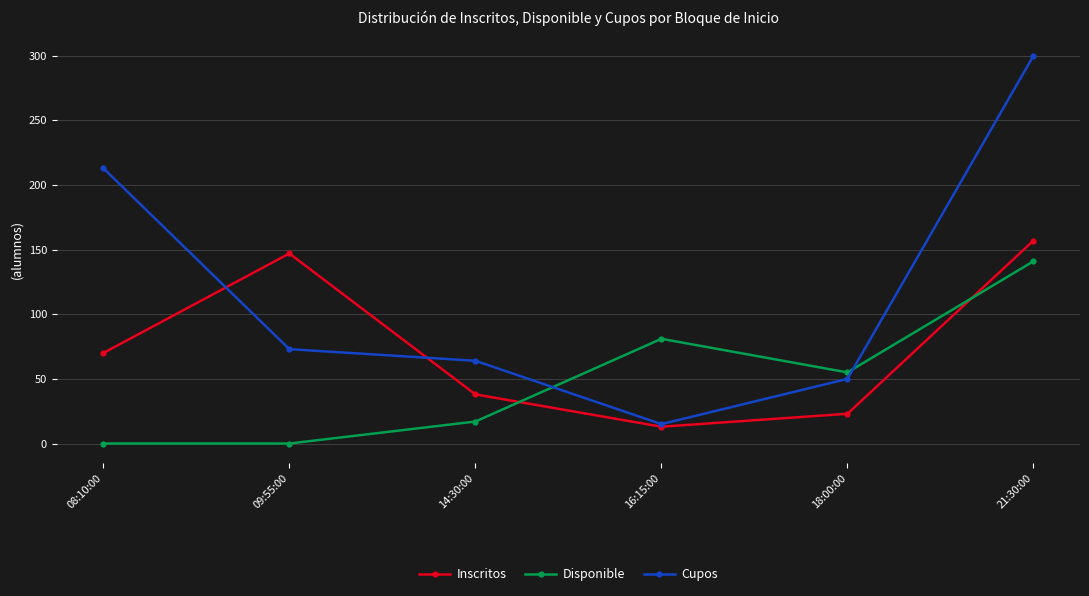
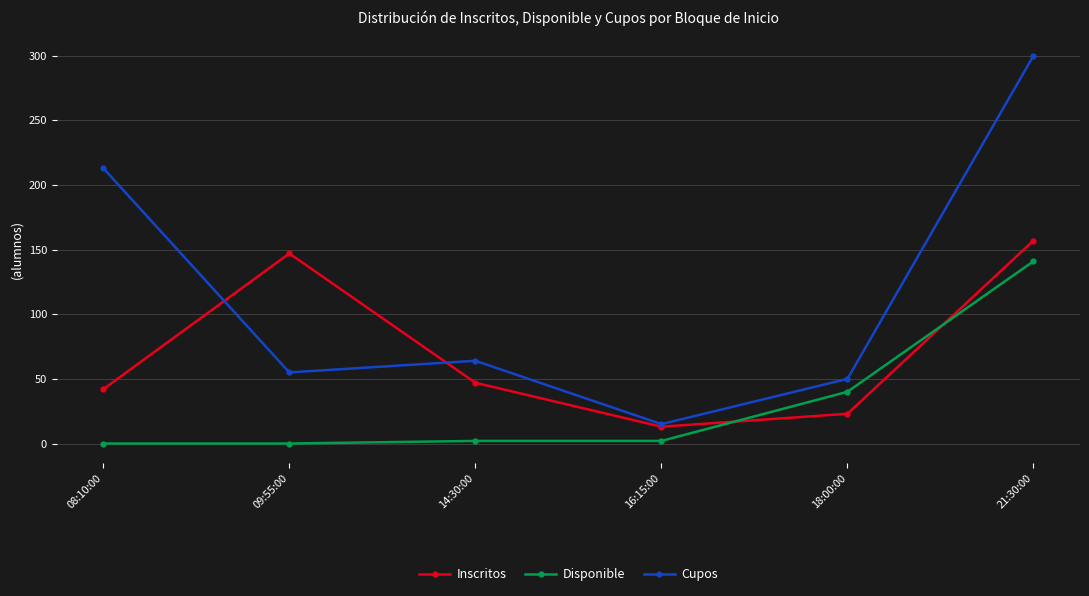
  {
    "Inscritos": {
-     "08:10:00": 70,
+     "08:10:00": 42,
      "09:55:00": 147,
-     "14:30:00": 38,
+     "14:30:00": 47,
      "16:15:00": 13,
      "18:00:00": 23,
      "21:30:00": 157
    },
    "Disponible": {
      "08:10:00": 0,
      "09:55:00": 0,
-     "14:30:00": 17,
-     "16:15:00": 81,
-     "18:00:00": 55,
+     "14:30:00": 2,
+     "16:15:00": 2,
+     "18:00:00": 40,
      "21:30:00": 141
    },
    "Cupos": {
      "08:10:00": 213,
-     "09:55:00": 73,
+     "09:55:00": 55,
      "14:30:00": 64,
      "16:15:00": 15,
      "18:00:00": 50,
      "21:30:00": 300
    }
  }
